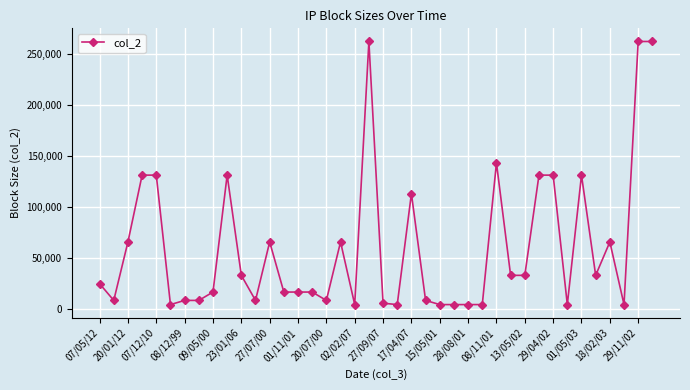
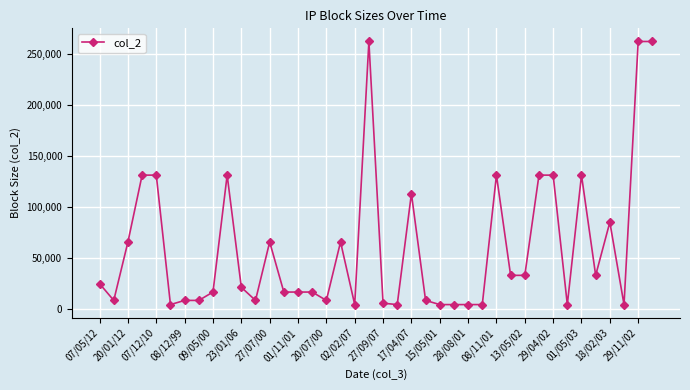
  {
    "07/05/12": "25,000",
    "20/01/12": "66,000",
    "07/12/10": "131,000",
    "08/12/99": "8,000",
-   "23/01/06": "33,000",
+   "23/01/06": "21,000",
    "27/07/00": "66,000",
    "01/11/01": "16,000",
    "20/07/00": "8,000",
    "02/02/07": "4,000",
    "27/09/07": "5,000",
    "17/04/07": "113,000",
    "15/05/01": "4,000",
    "28/08/01": "4,000",
-   "08/11/01": "143,000",
+   "08/11/01": "131,000",
    "13/05/02": "33,000",
    "29/04/02": "131,000",
    "01/05/03": "131,000",
-   "18/02/03": "66,000"
+   "18/02/03": "85,000"
  }
